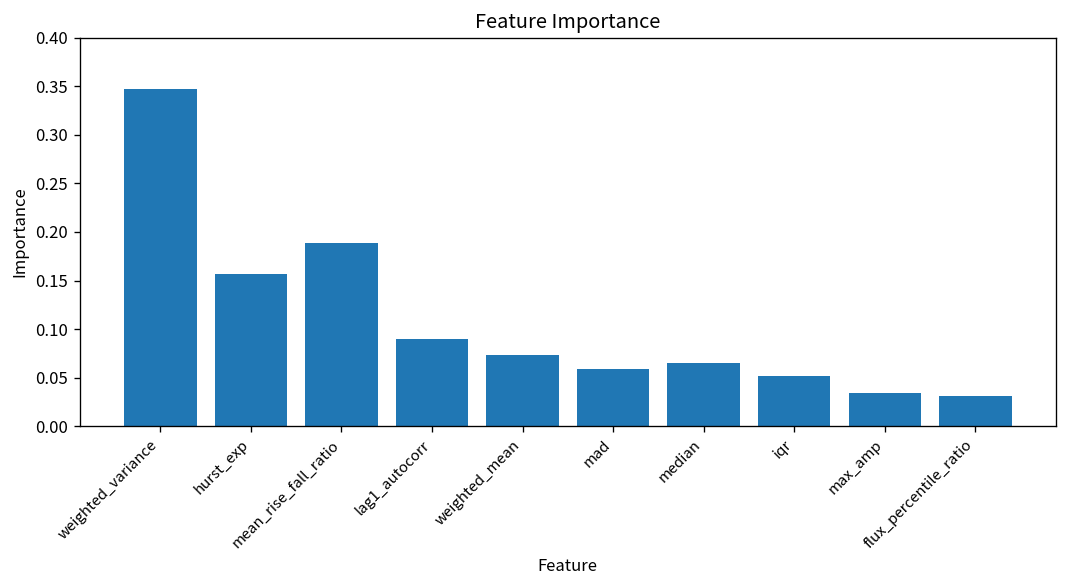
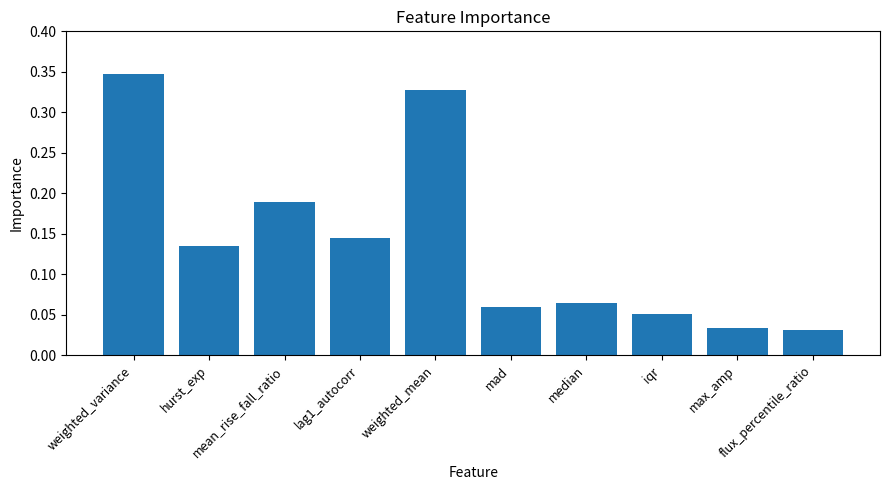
  {
    "weighted_variance": 0.35,
-   "hurst_exp": 0.16,
+   "hurst_exp": 0.14,
    "mean_rise_fall_ratio": 0.19,
-   "lag1_autocorr": 0.09,
-   "weighted_mean": 0.07,
+   "lag1_autocorr": 0.15,
+   "weighted_mean": 0.33,
    "mad": 0.06,
    "median": 0.06,
    "iqr": 0.05,
    "max_amp": 0.03,
    "flux_percentile_ratio": 0.03
  }
